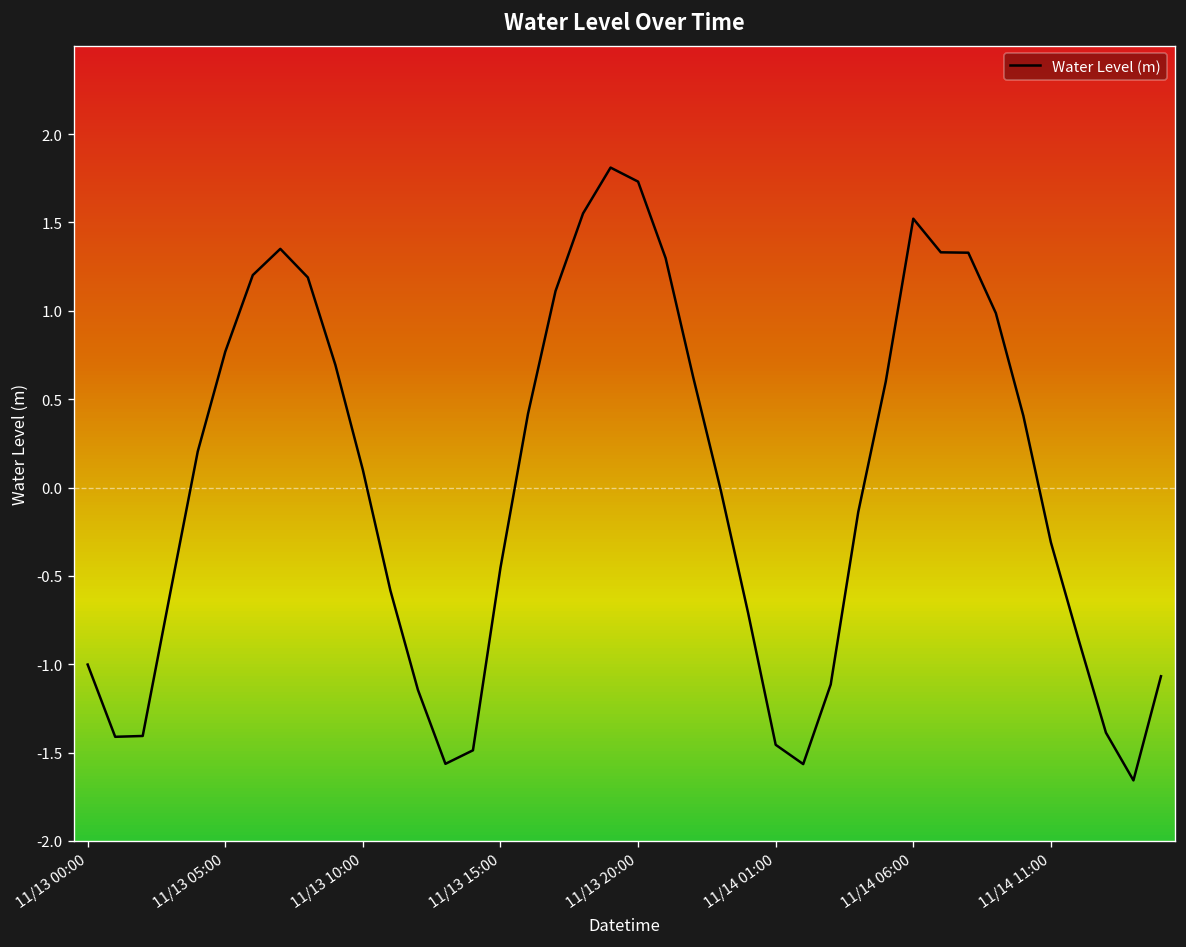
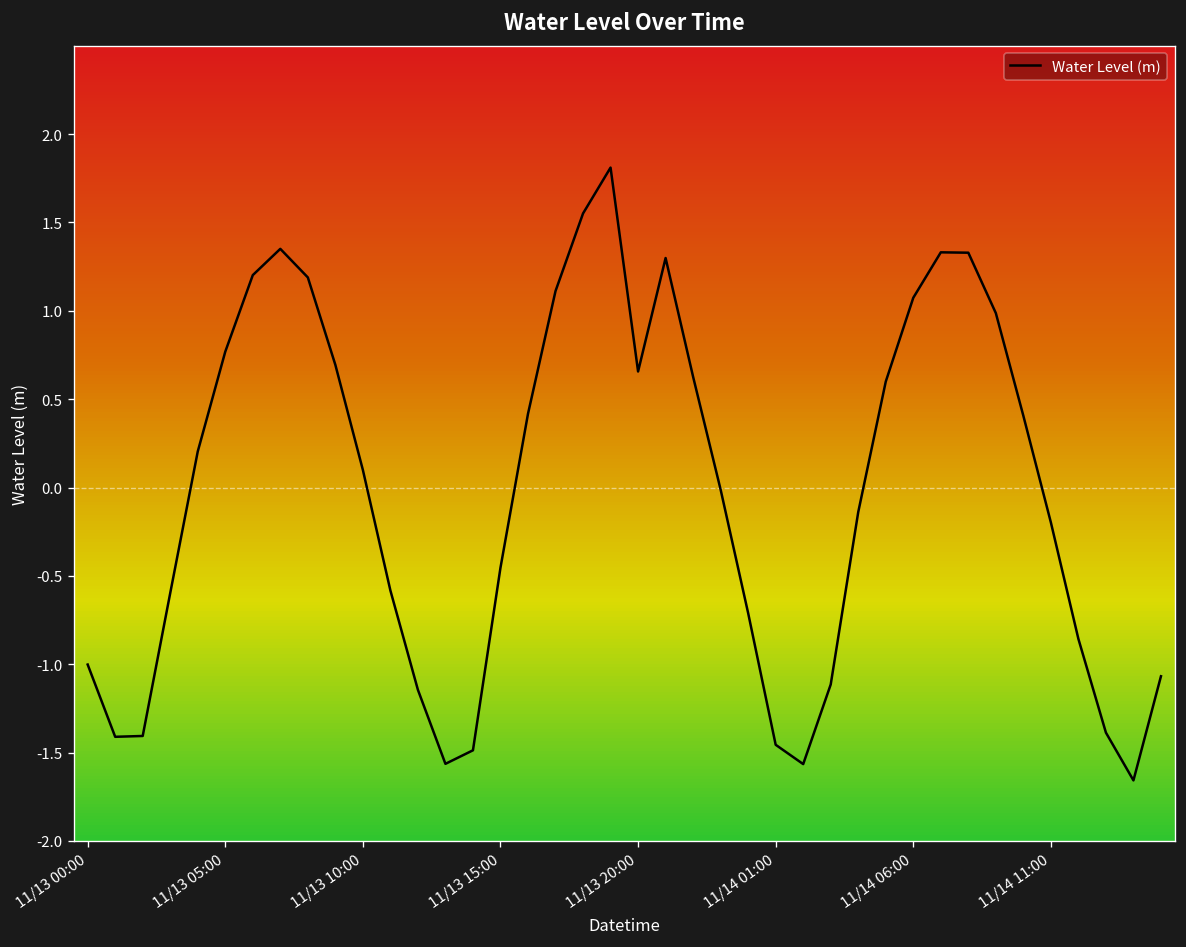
  {
    "11/13 00:00": -1.00,
    "11/13 05:00": 0.77,
    "11/13 10:00": 0.10,
    "11/13 15:00": -0.45,
-   "11/13 20:00": 1.73,
+   "11/13 20:00": 0.66,
    "11/14 01:00": -1.46,
-   "11/14 06:00": 1.52,
-   "11/14 11:00": -0.31
+   "11/14 06:00": 1.07,
+   "11/14 11:00": -0.20
  }
